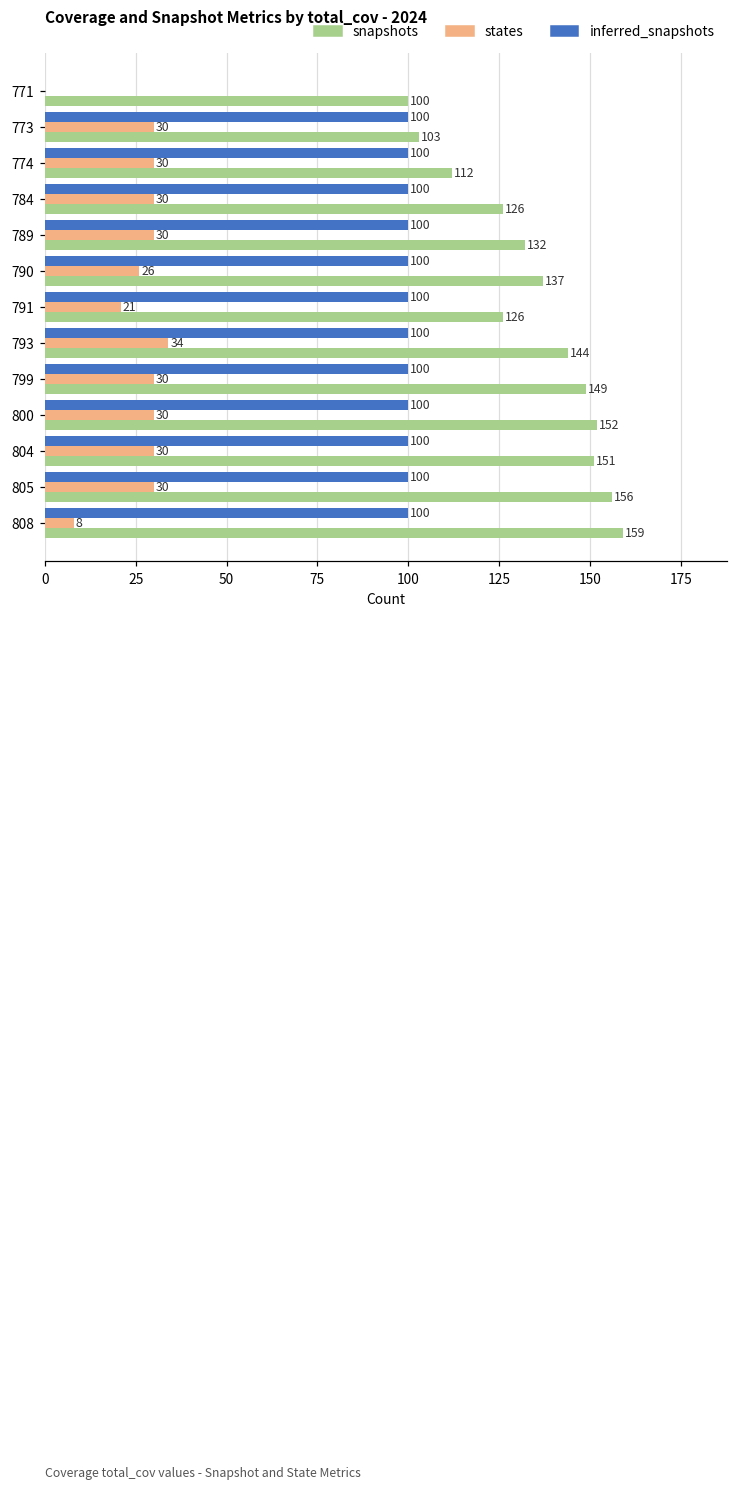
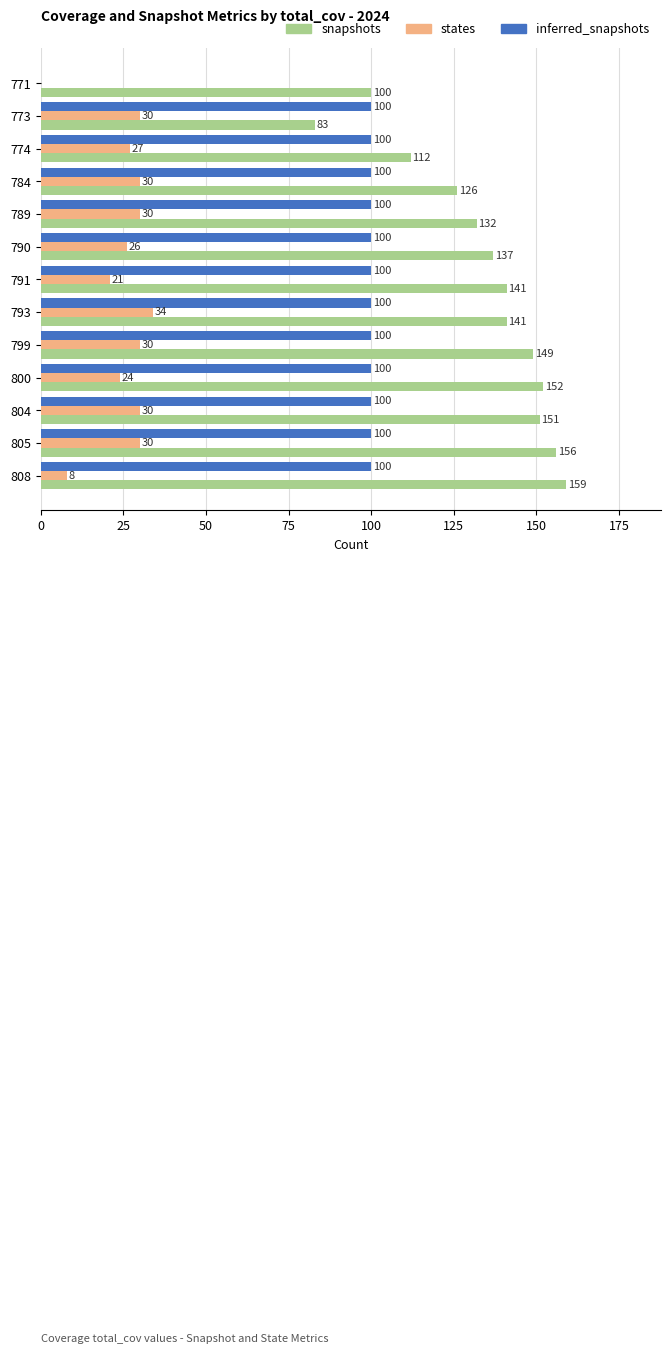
  {
    "snapshots": {
      "771": 100,
-     "773": 103,
+     "773": 83,
      "774": 112,
      "784": 126,
      "789": 132,
      "790": 137,
-     "791": 126,
-     "793": 144,
+     "791": 141,
+     "793": 141,
      "799": 149,
      "800": 152,
      "804": 151,
      "805": 156,
      "808": 159
    },
    "states": {
      "773": 30,
-     "774": 30,
+     "774": 27,
      "784": 30,
      "789": 30,
      "790": 26,
      "791": 21,
      "793": 34,
      "799": 30,
-     "800": 30,
+     "800": 24,
      "804": 30,
      "805": 30,
      "808": 8
    },
    "inferred_snapshots": {
      "773": 100,
      "774": 100,
      "784": 100,
      "789": 100,
      "790": 100,
      "791": 100,
      "793": 100,
      "799": 100,
      "800": 100,
      "804": 100,
      "805": 100,
      "808": 100
    }
  }
